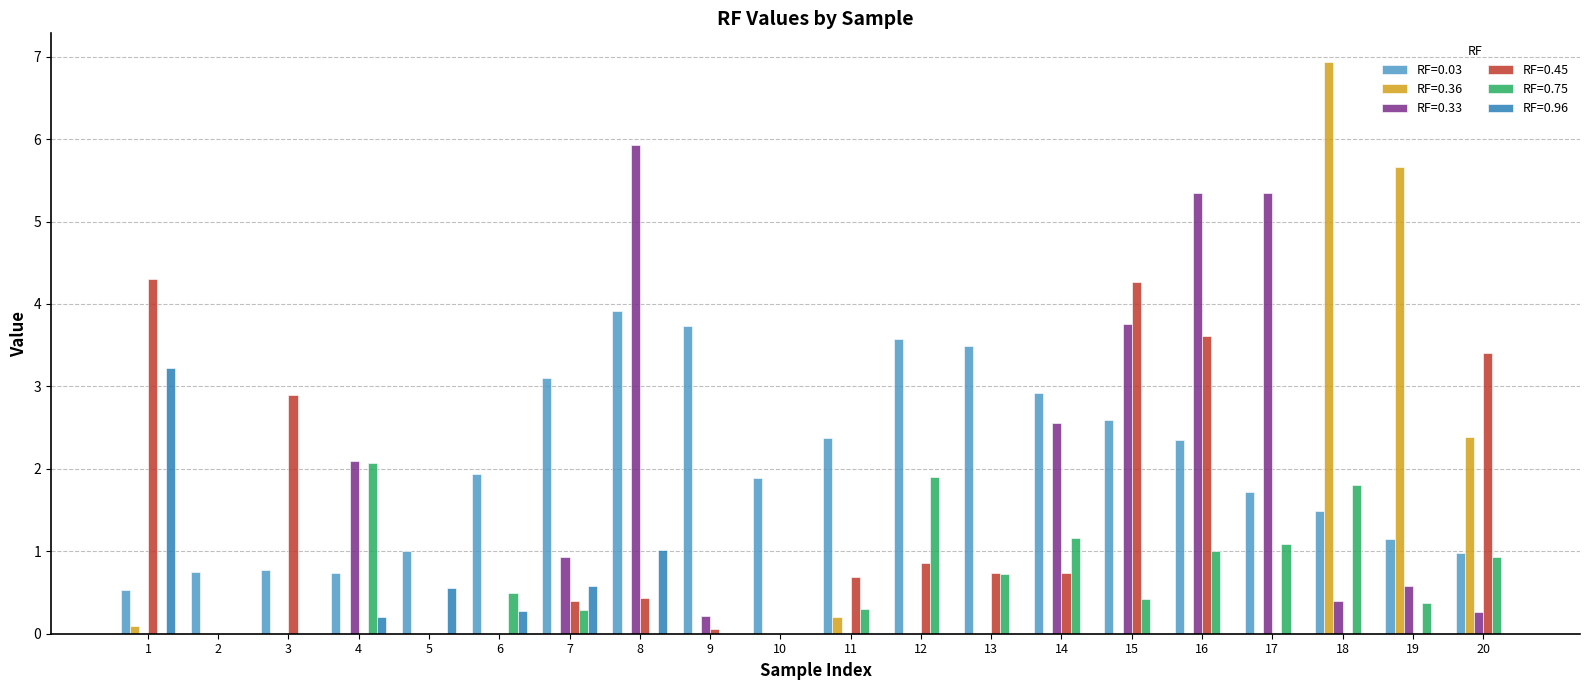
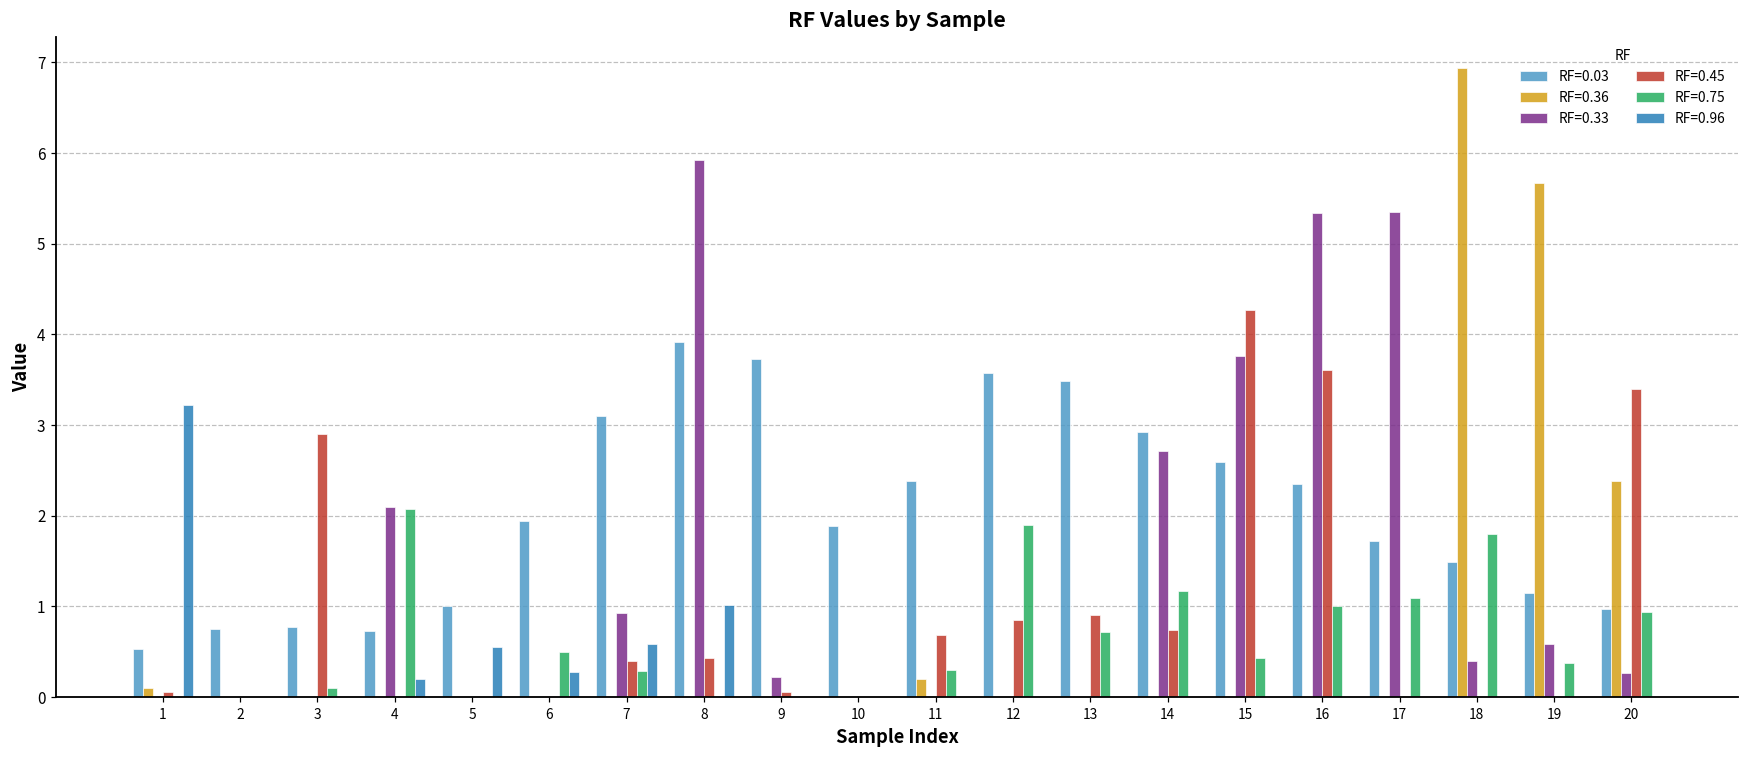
  {
    "RF=0.36": {
      "1": 0.1,
      "2": 0.0,
      "3": 0.0,
      "4": 0.0,
      "5": 0.0,
      "6": 0.0,
      "7": 0.0,
      "8": 0.0,
      "9": 0.0,
      "10": 0.0,
      "11": 0.2,
      "12": 0.0,
      "13": 0.0,
      "14": 0.0,
      "15": 0.0,
      "16": 0.0,
      "17": 0.0,
      "18": 6.9,
      "19": 5.7,
      "20": 2.4
    },
    "RF=0.33": {
      "1": 0.0,
      "2": 0.0,
      "3": 0.0,
      "4": 2.1,
      "5": 0.0,
      "6": 0.0,
      "7": 0.9,
      "8": 5.9,
      "9": 0.2,
      "10": 0.0,
      "11": 0.0,
      "12": 0.0,
      "13": 0.0,
-     "14": 2.6,
+     "14": 2.7,
      "15": 3.8,
      "16": 5.3,
      "17": 5.4,
      "18": 0.4,
      "19": 0.6,
      "20": 0.3
    },
    "RF=0.45": {
-     "1": 4.3,
+     "1": 0.1,
      "2": 0.0,
      "3": 2.9,
      "4": 0.0,
      "5": 0.0,
      "6": 0.0,
      "7": 0.4,
      "8": 0.4,
      "9": 0.1,
      "10": 0.0,
      "11": 0.7,
      "12": 0.9,
-     "13": 0.7,
+     "13": 0.9,
      "14": 0.7,
      "15": 4.3,
      "16": 3.6,
      "17": 0.0,
      "18": 0.0,
      "19": 0.0,
      "20": 3.4
    },
    "RF=0.75": {
      "1": 0.0,
      "2": 0.0,
-     "3": 0.0,
+     "3": 0.1,
      "4": 2.1,
      "5": 0.0,
      "6": 0.5,
      "7": 0.3,
      "8": 0.0,
      "9": 0.0,
      "10": 0.0,
      "11": 0.3,
      "12": 1.9,
      "13": 0.7,
      "14": 1.2,
      "15": 0.4,
      "16": 1.0,
      "17": 1.1,
      "18": 1.8,
      "19": 0.4,
      "20": 0.9
    }
  }
